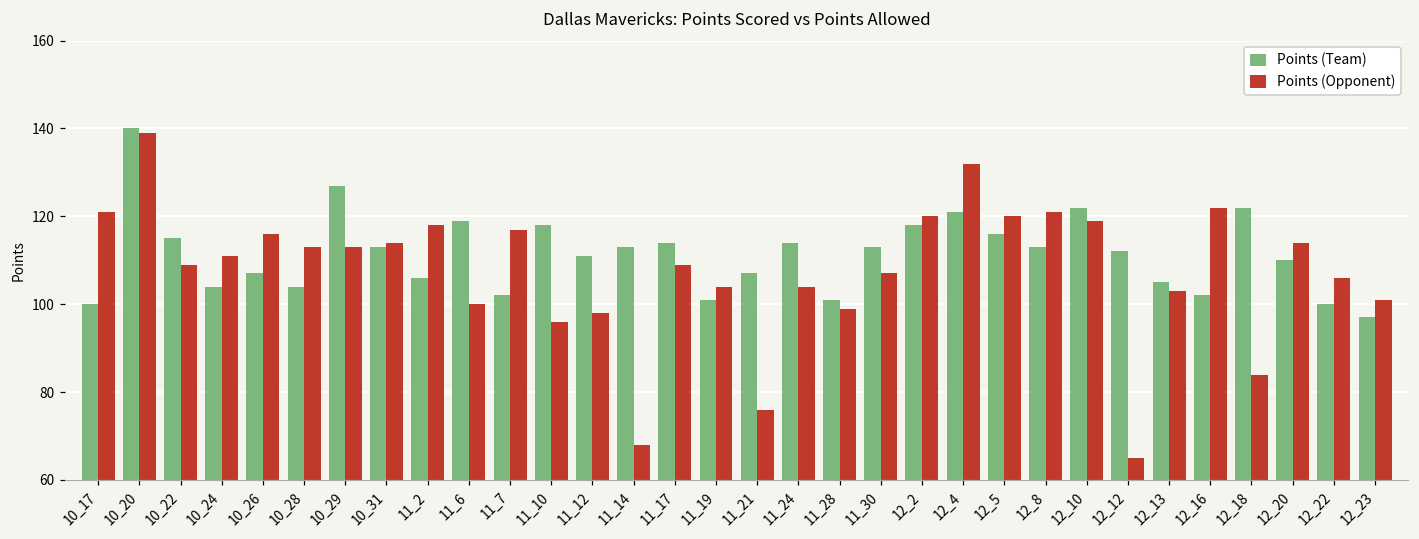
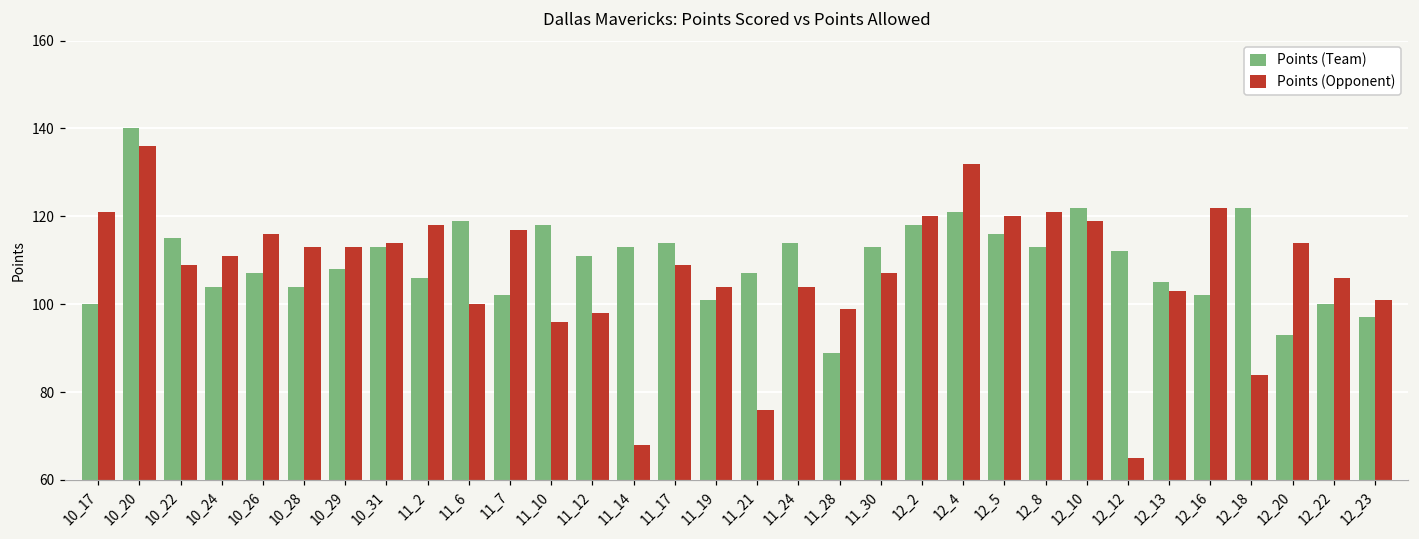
  {
    "Points (Team)": {
      "10_17": 100,
      "10_20": 140,
      "10_22": 115,
      "10_24": 104,
      "10_26": 107,
      "10_28": 104,
-     "10_29": 127,
+     "10_29": 108,
      "10_31": 113,
      "11_2": 106,
      "11_6": 119,
      "11_7": 102,
      "11_10": 118,
      "11_12": 111,
      "11_14": 113,
      "11_17": 114,
      "11_19": 101,
      "11_21": 107,
      "11_24": 114,
-     "11_28": 101,
+     "11_28": 89,
      "11_30": 113,
      "12_2": 118,
      "12_4": 121,
      "12_5": 116,
      "12_8": 113,
      "12_10": 122,
      "12_12": 112,
      "12_13": 105,
      "12_16": 102,
      "12_18": 122,
-     "12_20": 110,
+     "12_20": 93,
      "12_22": 100,
      "12_23": 97
    },
    "Points (Opponent)": {
      "10_17": 121,
-     "10_20": 139,
+     "10_20": 136,
      "10_22": 109,
      "10_24": 111,
      "10_26": 116,
      "10_28": 113,
      "10_29": 113,
      "10_31": 114,
      "11_2": 118,
      "11_6": 100,
      "11_7": 117,
      "11_10": 96,
      "11_12": 98,
      "11_14": 68,
      "11_17": 109,
      "11_19": 104,
      "11_21": 76,
      "11_24": 104,
      "11_28": 99,
      "11_30": 107,
      "12_2": 120,
      "12_4": 132,
      "12_5": 120,
      "12_8": 121,
      "12_10": 119,
      "12_12": 65,
      "12_13": 103,
      "12_16": 122,
      "12_18": 84,
      "12_20": 114,
      "12_22": 106,
      "12_23": 101
    }
  }
